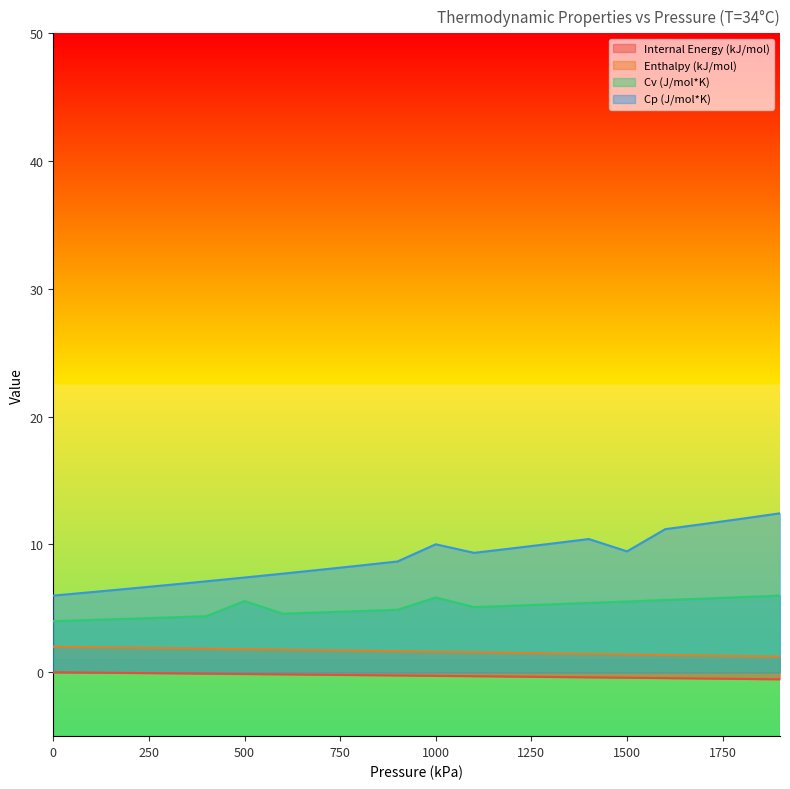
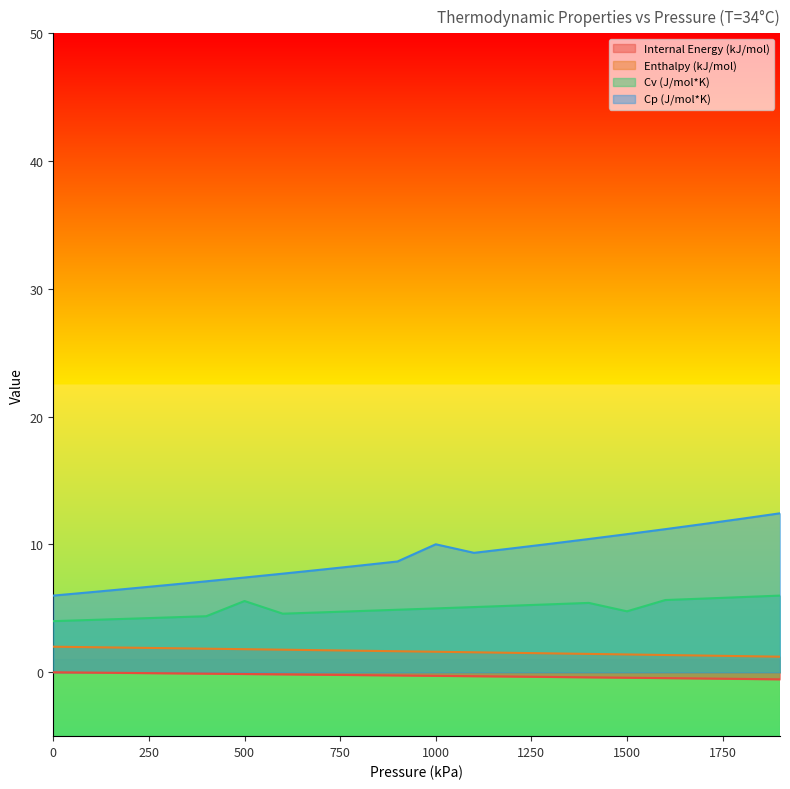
  {
    "Cv (J/mol*K)": {
      "0": 4.0,
      "500": 5.6,
-     "1000": 5.9,
-     "1500": 5.5
+     "1000": 5.0,
+     "1500": 4.8
    },
    "Cp (J/mol*K)": {
      "0": 6.0,
      "500": 7.4,
      "1000": 10.0,
-     "1500": 9.5
+     "1500": 10.8
    }
  }
